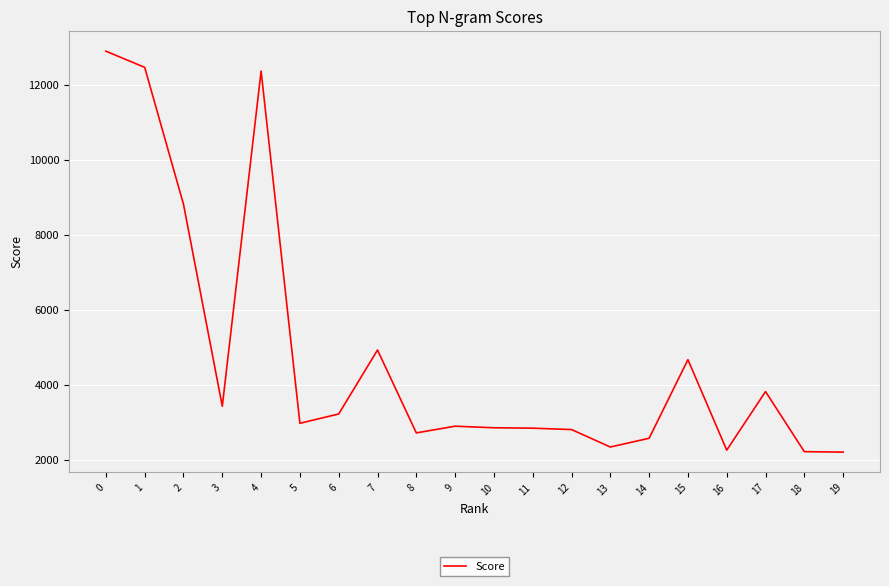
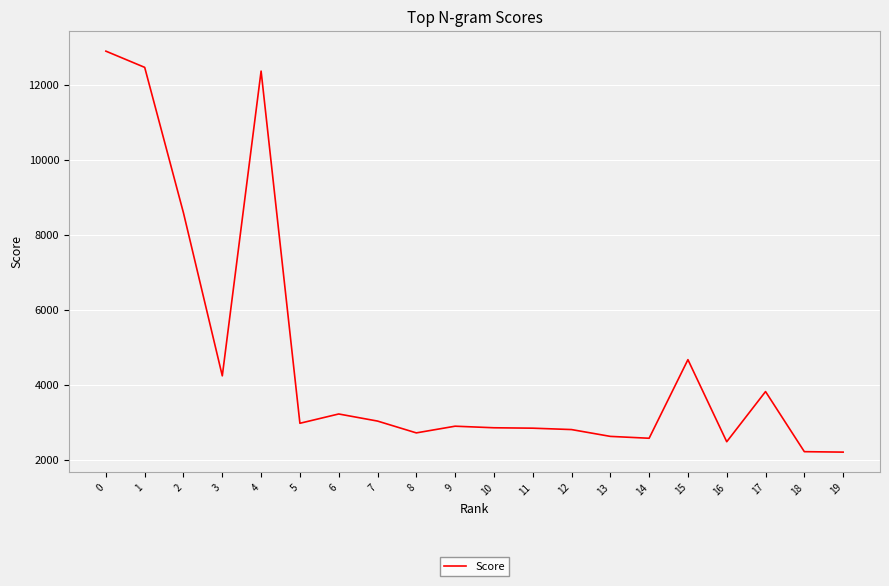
  {
    "0": 12900,
    "1": 12500,
-   "2": 8800,
-   "3": 3400,
+   "2": 8600,
+   "3": 4200,
    "4": 12400,
    "5": 3000,
    "6": 3200,
-   "7": 4900,
+   "7": 3000,
    "8": 2700,
    "9": 2900,
    "10": 2900,
    "11": 2800,
    "12": 2800,
-   "13": 2300,
+   "13": 2600,
    "14": 2600,
    "15": 4700,
-   "16": 2300,
+   "16": 2500,
    "17": 3800,
    "18": 2200,
    "19": 2200
  }
